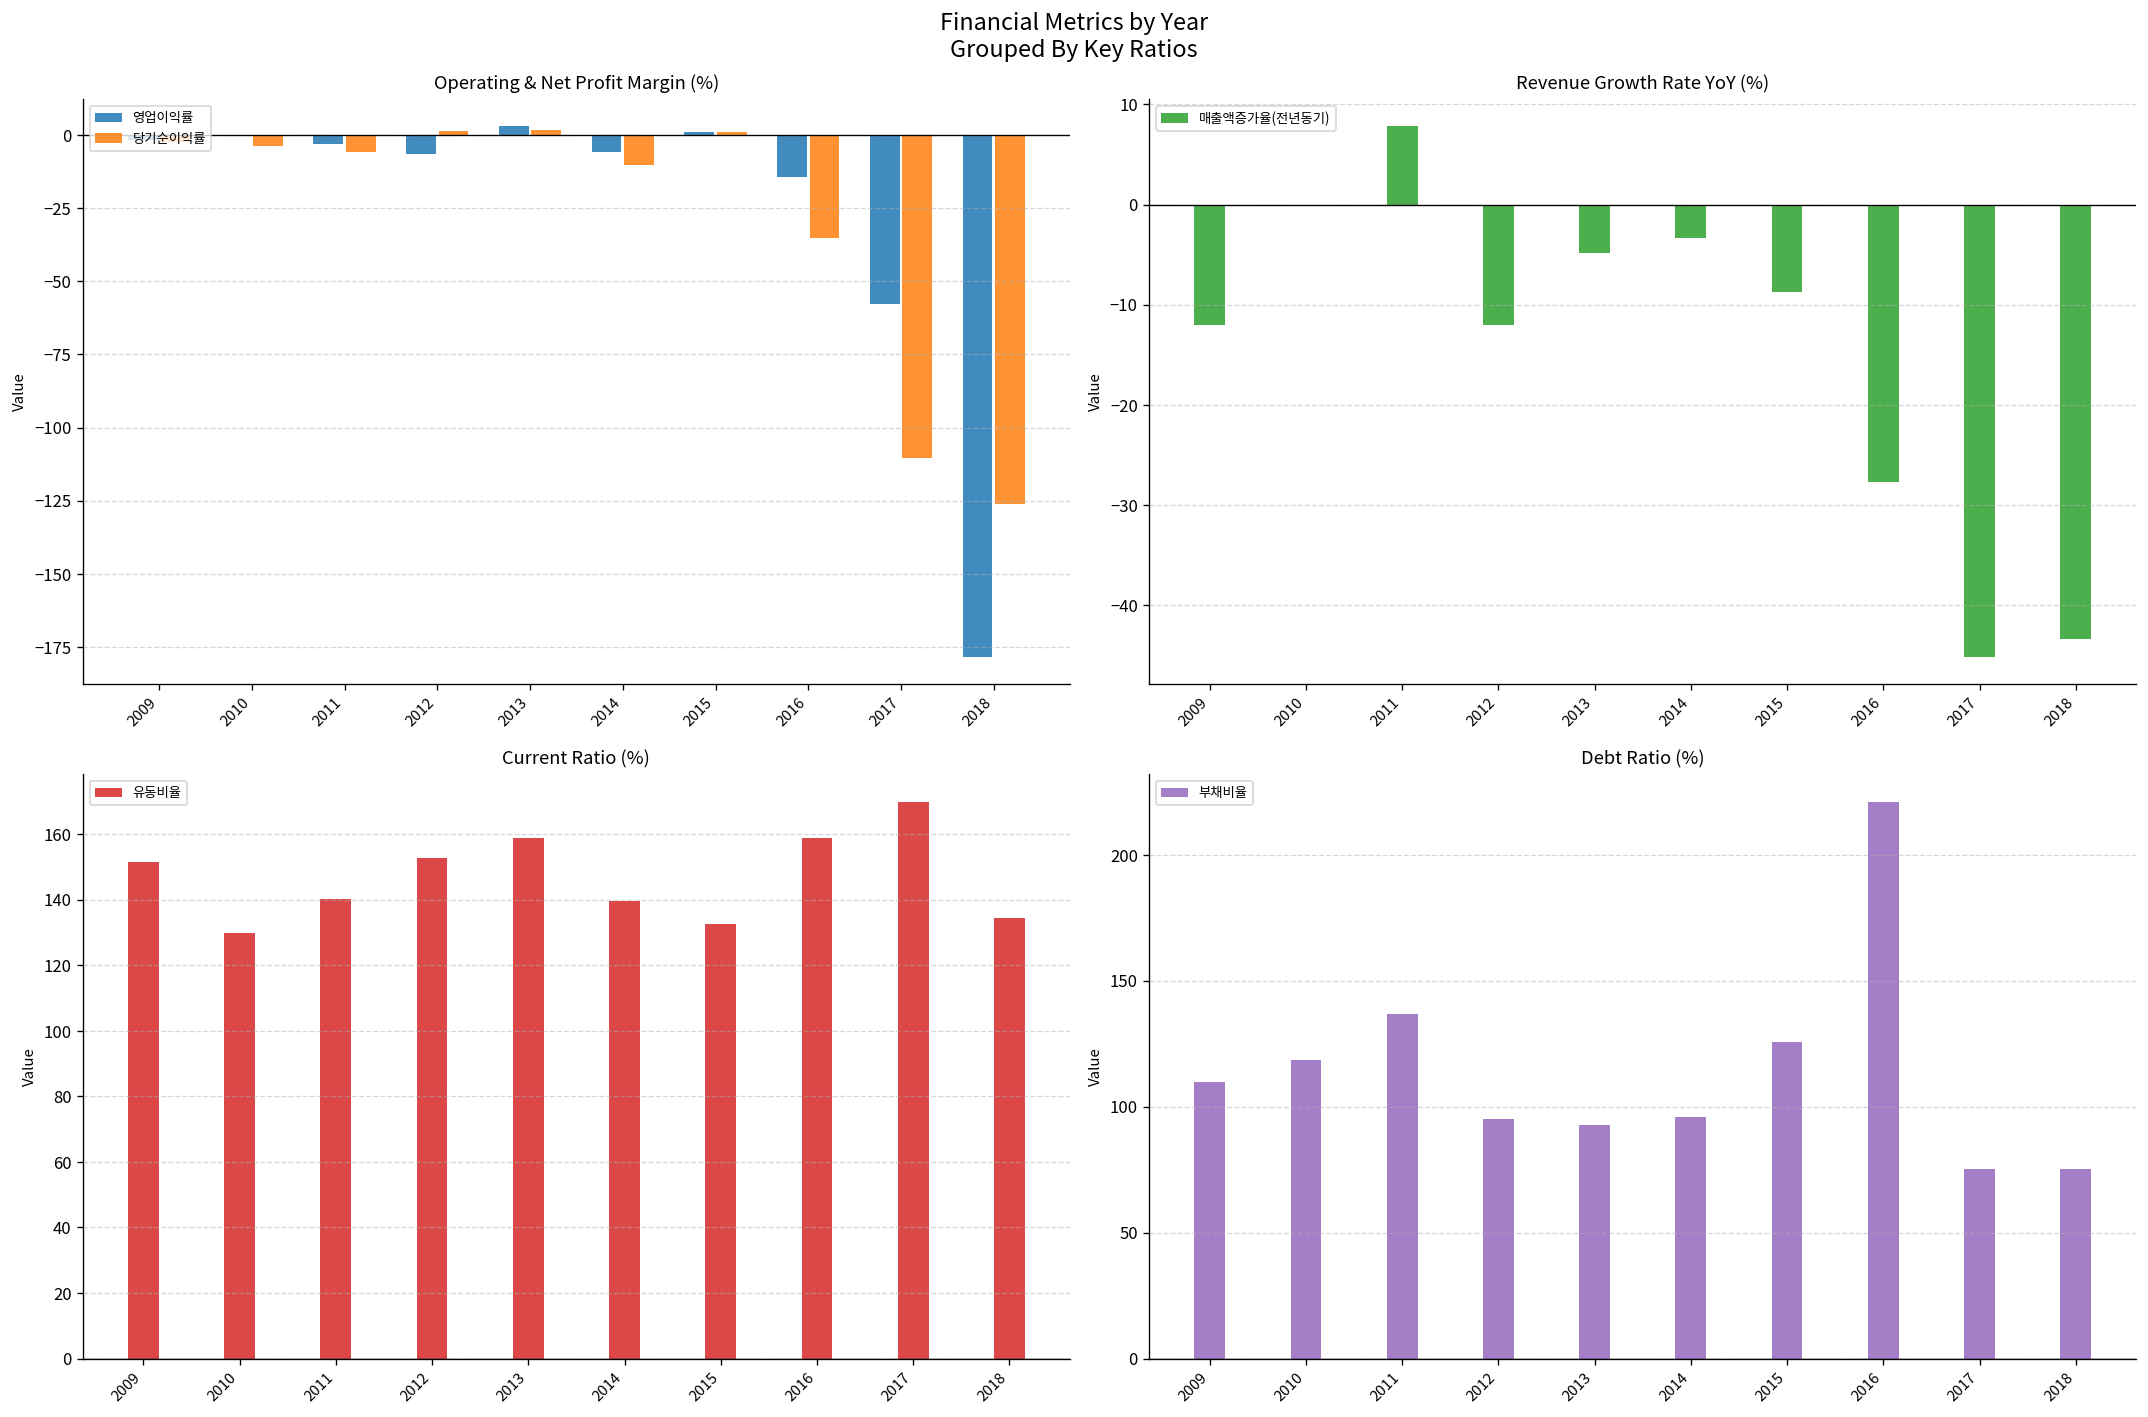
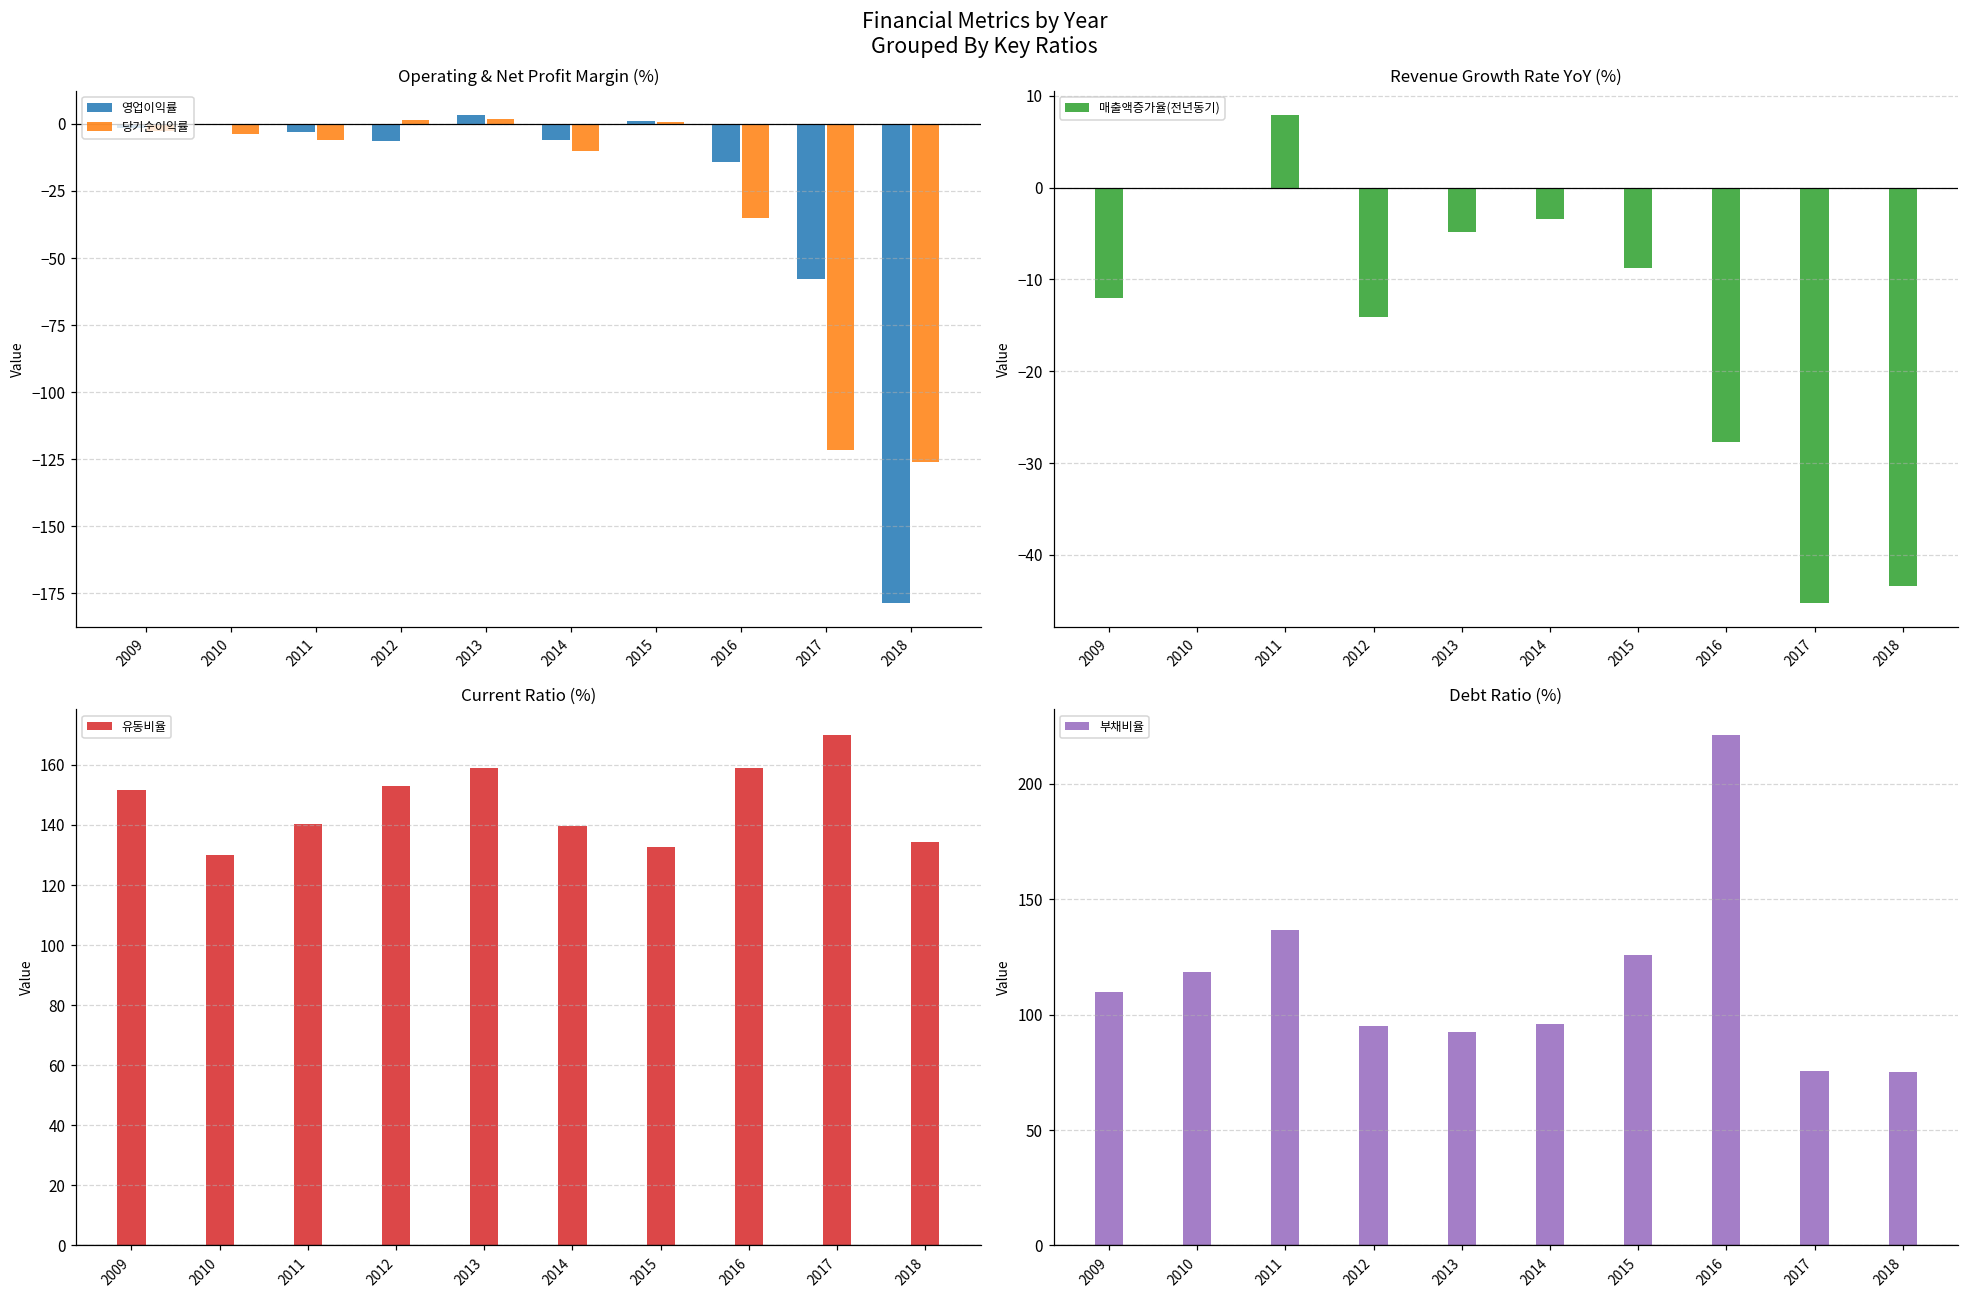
  {
    "Operating & Net Profit Margin (%)": {
      "영업이익률": {
        "2011": -3,
        "2012": -6,
        "2013": 3,
        "2014": -6,
        "2016": -14,
        "2017": -58,
        "2018": -178
      },
      "당기순이익률": {
        "2010": -4,
        "2011": -6,
        "2012": 1,
        "2013": 2,
        "2014": -10,
        "2016": -35,
-       "2017": -110,
+       "2017": -122,
        "2018": -126
      }
    },
    "Revenue Growth Rate YoY (%)": {
      "2009": -12,
      "2010": 0,
      "2011": 8,
-     "2012": -12,
+     "2012": -14,
      "2013": -5,
      "2014": -3,
      "2015": -9,
      "2016": -28,
      "2017": -45,
      "2018": -43
    },
    "Current Ratio (%)": {
      "2009": 152,
      "2010": 130,
      "2011": 140,
      "2012": 153,
      "2013": 159,
      "2014": 140,
      "2015": 133,
      "2016": 159,
      "2017": 170,
      "2018": 134
    },
    "Debt Ratio (%)": {
      "2009": 110,
      "2010": 119,
      "2011": 137,
      "2012": 95,
      "2013": 93,
      "2014": 96,
      "2015": 126,
      "2016": 221,
      "2017": 75,
      "2018": 75
    }
  }
